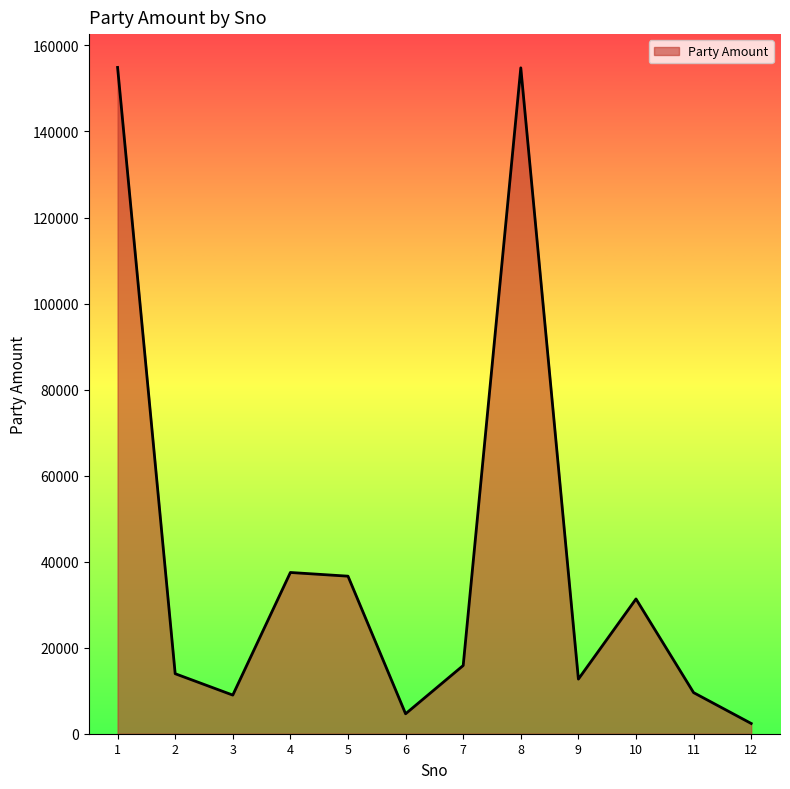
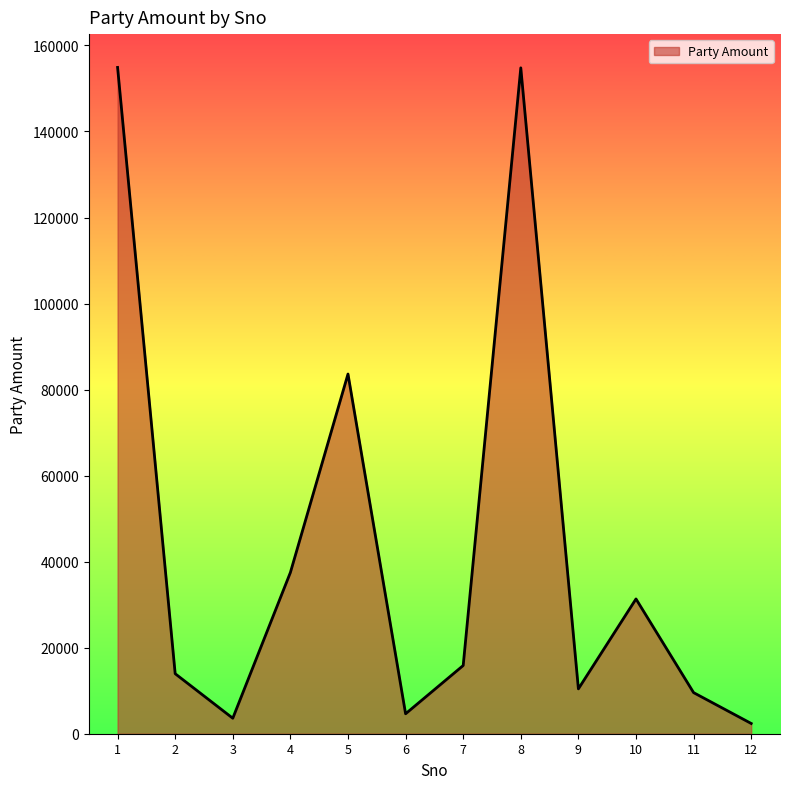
  {
    "1": 155000,
    "2": 14000,
-   "3": 9000,
+   "3": 4000,
    "4": 37000,
-   "5": 37000,
+   "5": 84000,
    "6": 5000,
    "7": 16000,
    "8": 155000,
-   "9": 13000,
+   "9": 10000,
    "10": 31000,
    "11": 10000,
    "12": 2000
  }
